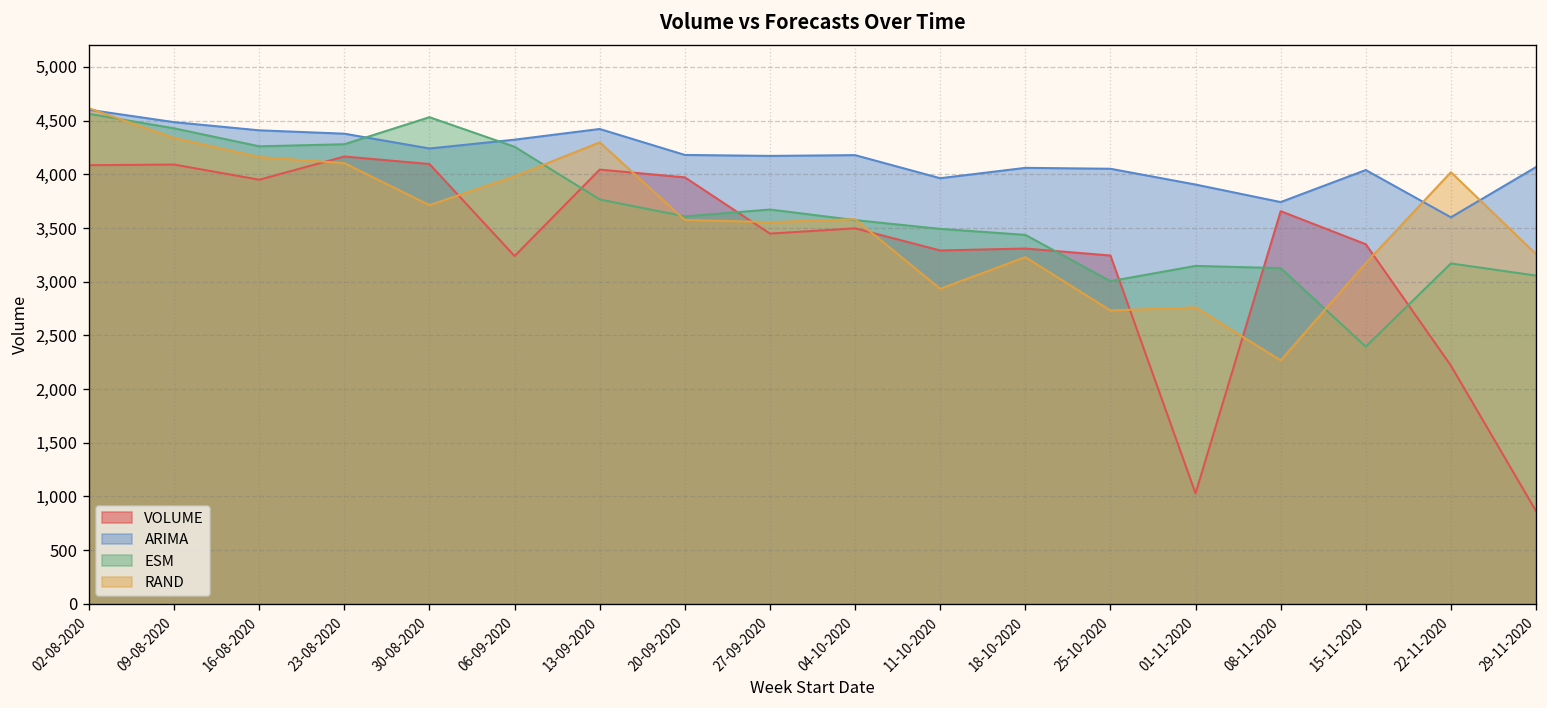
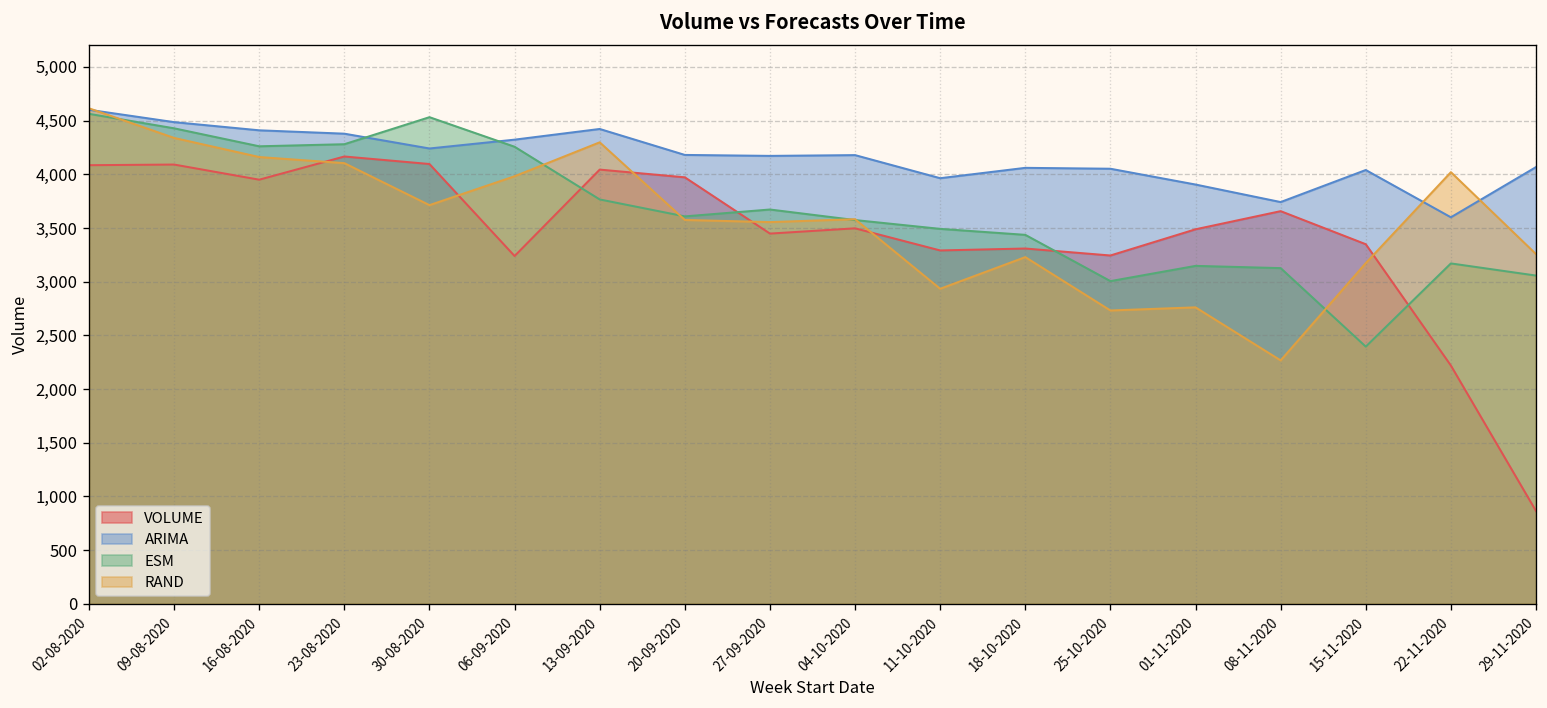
  {
    "VOLUME": {
      "02-08-2020": "4,100",
      "09-08-2020": "4,100",
      "16-08-2020": "4,000",
      "23-08-2020": "4,200",
      "30-08-2020": "4,100",
      "06-09-2020": "3,200",
      "13-09-2020": "4,000",
      "20-09-2020": "4,000",
      "27-09-2020": "3,400",
      "04-10-2020": "3,500",
      "11-10-2020": "3,300",
      "18-10-2020": "3,300",
      "25-10-2020": "3,200",
-     "01-11-2020": "1,000",
+     "01-11-2020": "3,500",
      "08-11-2020": "3,700",
      "15-11-2020": "3,300",
      "22-11-2020": "2,200",
      "29-11-2020": "900"
    },
    "ARIMA": {
      "09-08-2020": "4,500",
      "16-08-2020": "4,400",
      "23-08-2020": "4,400",
      "30-08-2020": "4,200",
      "06-09-2020": "4,300",
      "13-09-2020": "4,400",
      "20-09-2020": "4,200",
      "27-09-2020": "4,200",
      "04-10-2020": "4,200",
      "11-10-2020": "4,000",
      "18-10-2020": "4,100",
      "25-10-2020": "4,100",
      "01-11-2020": "3,900",
      "08-11-2020": "3,700",
      "15-11-2020": "4,000",
      "22-11-2020": "3,600",
      "29-11-2020": "4,100"
    },
    "ESM": {
      "02-08-2020": "4,600",
      "09-08-2020": "4,400",
      "16-08-2020": "4,300",
      "23-08-2020": "4,300",
      "30-08-2020": "4,500",
      "06-09-2020": "4,300",
      "13-09-2020": "3,800",
      "20-09-2020": "3,600",
      "27-09-2020": "3,700",
      "11-10-2020": "3,500",
      "18-10-2020": "3,400",
      "25-10-2020": "3,000",
      "01-11-2020": "3,100",
      "08-11-2020": "3,100",
      "15-11-2020": "2,400",
      "22-11-2020": "3,200",
      "29-11-2020": "3,100"
    },
    "RAND": {
      "09-08-2020": "4,300",
      "16-08-2020": "4,200",
      "23-08-2020": "4,100",
      "30-08-2020": "3,700",
      "06-09-2020": "4,000",
      "13-09-2020": "4,300",
      "20-09-2020": "3,600",
      "27-09-2020": "3,600",
      "11-10-2020": "2,900",
      "18-10-2020": "3,200",
      "25-10-2020": "2,700",
      "01-11-2020": "2,800",
      "08-11-2020": "2,300",
      "15-11-2020": "3,200",
      "22-11-2020": "4,000",
      "29-11-2020": "3,300"
    }
  }
